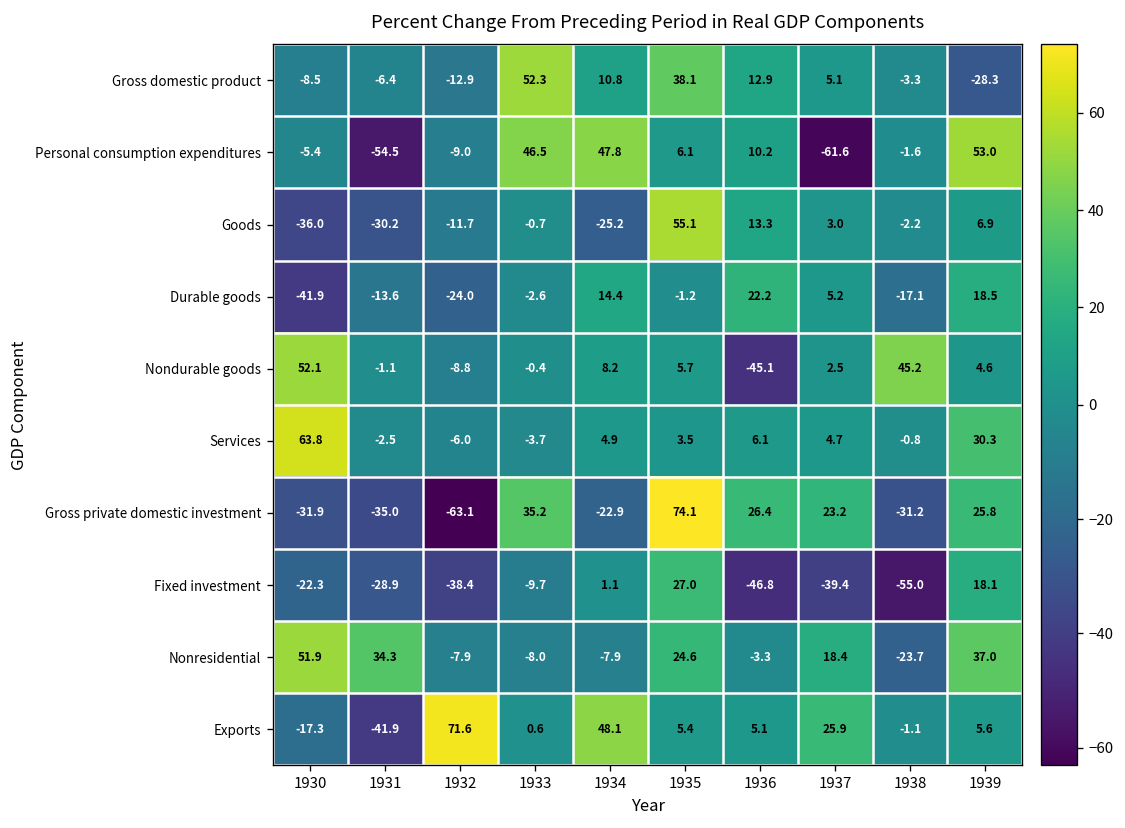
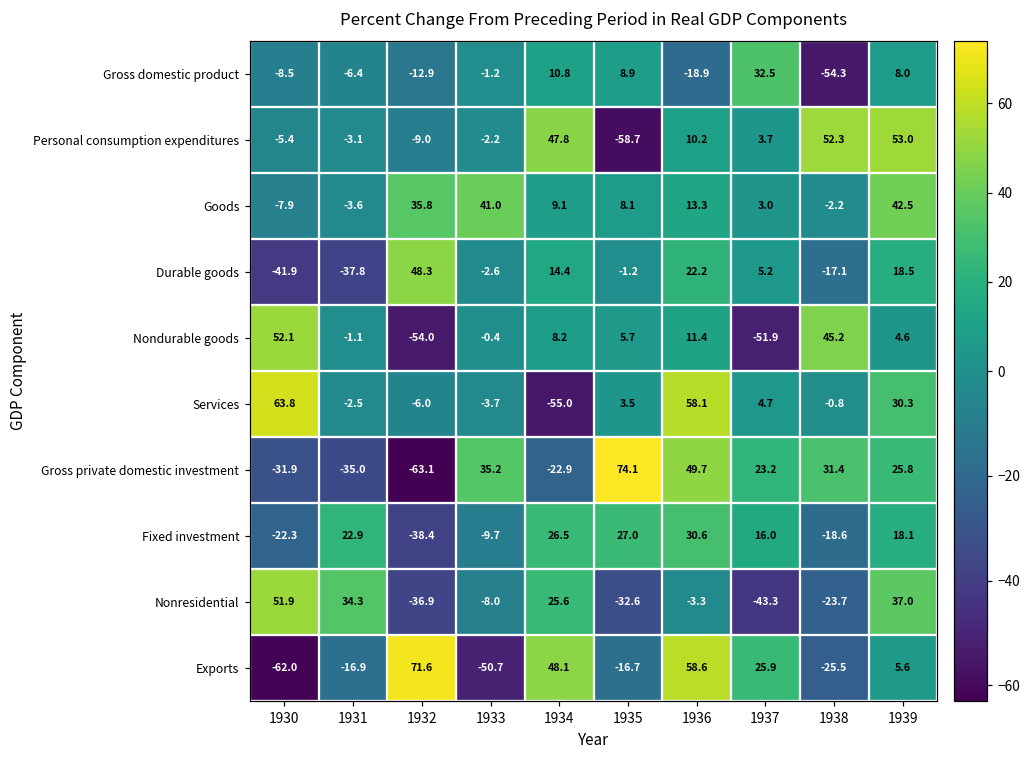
  {
    "Gross domestic product": {
      "1930": -8.5,
      "1931": -6.4,
      "1932": -12.9,
-     "1933": 52.3,
+     "1933": -1.2,
      "1934": 10.8,
-     "1935": 38.1,
-     "1936": 12.9,
-     "1937": 5.1,
-     "1938": -3.3,
-     "1939": -28.3
+     "1935": 8.9,
+     "1936": -18.9,
+     "1937": 32.5,
+     "1938": -54.3,
+     "1939": 8.0
    },
    "Personal consumption expenditures": {
      "1930": -5.4,
-     "1931": -54.5,
+     "1931": -3.1,
      "1932": -9.0,
-     "1933": 46.5,
+     "1933": -2.2,
      "1934": 47.8,
-     "1935": 6.1,
+     "1935": -58.7,
      "1936": 10.2,
-     "1937": -61.6,
-     "1938": -1.6,
+     "1937": 3.7,
+     "1938": 52.3,
      "1939": 53.0
    },
    "Goods": {
-     "1930": -36.0,
-     "1931": -30.2,
-     "1932": -11.7,
-     "1933": -0.7,
-     "1934": -25.2,
-     "1935": 55.1,
+     "1930": -7.9,
+     "1931": -3.6,
+     "1932": 35.8,
+     "1933": 41.0,
+     "1934": 9.1,
+     "1935": 8.1,
      "1936": 13.3,
      "1937": 3.0,
      "1938": -2.2,
-     "1939": 6.9
+     "1939": 42.5
    },
    "Durable goods": {
      "1930": -41.9,
-     "1931": -13.6,
-     "1932": -24.0,
+     "1931": -37.8,
+     "1932": 48.3,
      "1933": -2.6,
      "1934": 14.4,
      "1935": -1.2,
      "1936": 22.2,
      "1937": 5.2,
      "1938": -17.1,
      "1939": 18.5
    },
    "Nondurable goods": {
      "1930": 52.1,
      "1931": -1.1,
-     "1932": -8.8,
+     "1932": -54.0,
      "1933": -0.4,
      "1934": 8.2,
      "1935": 5.7,
-     "1936": -45.1,
-     "1937": 2.5,
+     "1936": 11.4,
+     "1937": -51.9,
      "1938": 45.2,
      "1939": 4.6
    },
    "Services": {
      "1930": 63.8,
      "1931": -2.5,
      "1932": -6.0,
      "1933": -3.7,
-     "1934": 4.9,
+     "1934": -55.0,
      "1935": 3.5,
-     "1936": 6.1,
+     "1936": 58.1,
      "1937": 4.7,
      "1938": -0.8,
      "1939": 30.3
    },
    "Gross private domestic investment": {
      "1930": -31.9,
      "1931": -35.0,
      "1932": -63.1,
      "1933": 35.2,
      "1934": -22.9,
      "1935": 74.1,
-     "1936": 26.4,
+     "1936": 49.7,
      "1937": 23.2,
-     "1938": -31.2,
+     "1938": 31.4,
      "1939": 25.8
    },
    "Fixed investment": {
      "1930": -22.3,
-     "1931": -28.9,
+     "1931": 22.9,
      "1932": -38.4,
      "1933": -9.7,
-     "1934": 1.1,
+     "1934": 26.5,
      "1935": 27.0,
-     "1936": -46.8,
-     "1937": -39.4,
-     "1938": -55.0,
+     "1936": 30.6,
+     "1937": 16.0,
+     "1938": -18.6,
      "1939": 18.1
    },
    "Nonresidential": {
      "1930": 51.9,
      "1931": 34.3,
-     "1932": -7.9,
+     "1932": -36.9,
      "1933": -8.0,
-     "1934": -7.9,
-     "1935": 24.6,
+     "1934": 25.6,
+     "1935": -32.6,
      "1936": -3.3,
-     "1937": 18.4,
+     "1937": -43.3,
      "1938": -23.7,
      "1939": 37.0
    },
    "Exports": {
-     "1930": -17.3,
-     "1931": -41.9,
+     "1930": -62.0,
+     "1931": -16.9,
      "1932": 71.6,
-     "1933": 0.6,
+     "1933": -50.7,
      "1934": 48.1,
-     "1935": 5.4,
-     "1936": 5.1,
+     "1935": -16.7,
+     "1936": 58.6,
      "1937": 25.9,
-     "1938": -1.1,
+     "1938": -25.5,
      "1939": 5.6
    }
  }
